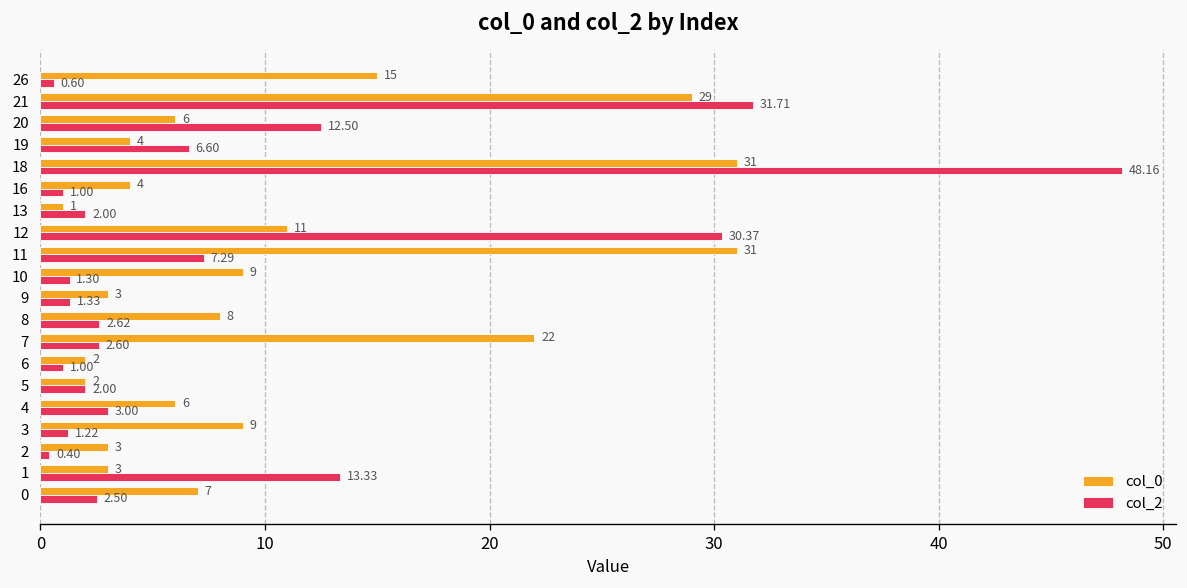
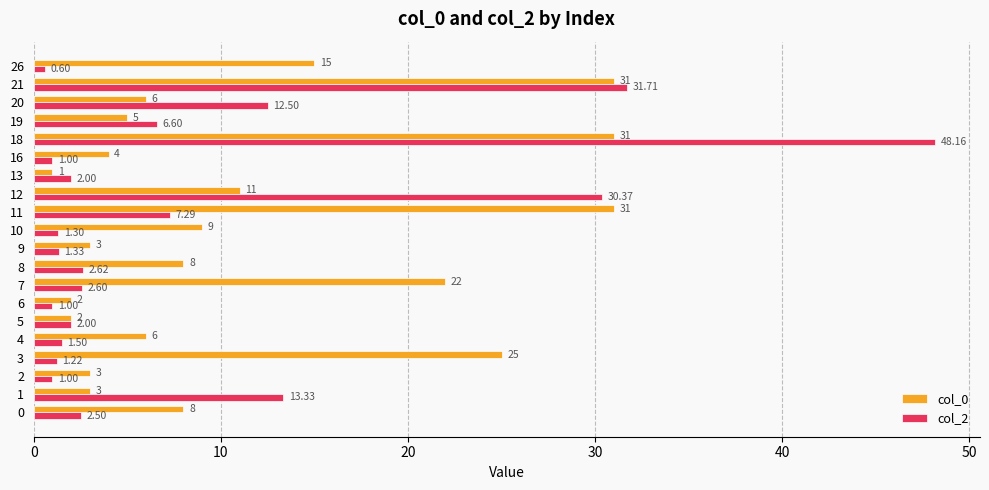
  {
    "col_0": {
      "26": 15,
-     "21": 29,
+     "21": 31,
      "20": 6,
-     "19": 4,
+     "19": 5,
      "18": 31,
      "16": 4,
      "13": 1,
      "12": 11,
      "11": 31,
      "10": 9,
      "9": 3,
      "8": 8,
      "7": 22,
      "6": 2,
      "5": 2.00,
      "4": 6,
-     "3": 9,
+     "3": 25,
      "2": 3,
      "1": 3,
-     "0": 7
+     "0": 8
    },
    "col_2": {
      "26": 0.60,
      "21": 31.71,
      "20": 12.50,
      "19": 6.60,
      "18": 48.16,
      "16": 1.00,
      "13": 2.00,
      "12": 30.37,
      "11": 7.29,
      "10": 1.30,
      "9": 1.33,
      "8": 2.62,
      "7": 2.60,
      "6": 1.00,
      "5": 2.00,
-     "4": 3.00,
+     "4": 1.50,
      "3": 1.22,
-     "2": 0.40,
+     "2": 1.00,
      "1": 13.33,
      "0": 2.50
    }
  }
